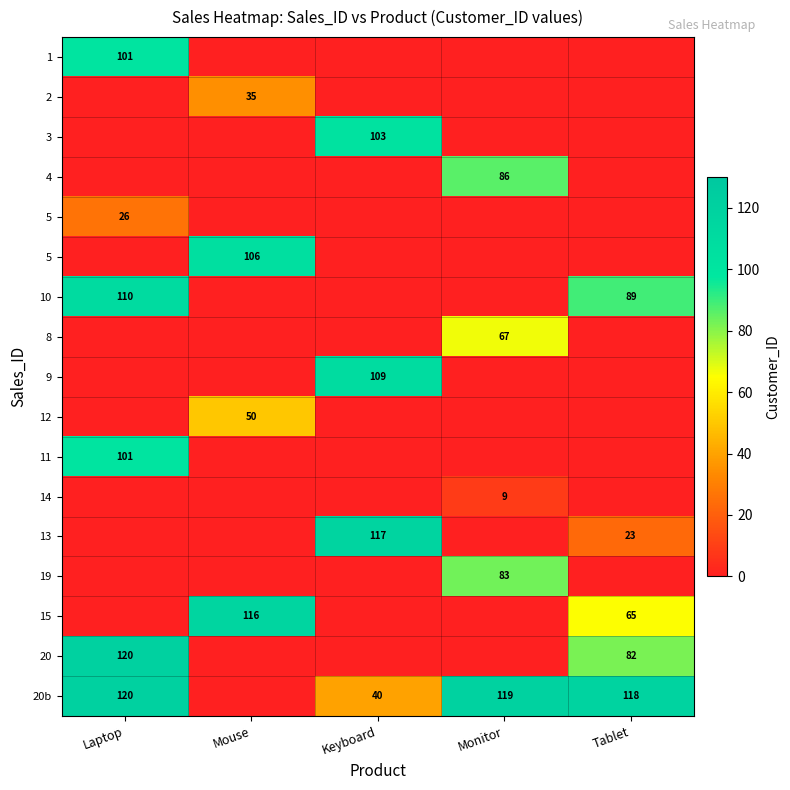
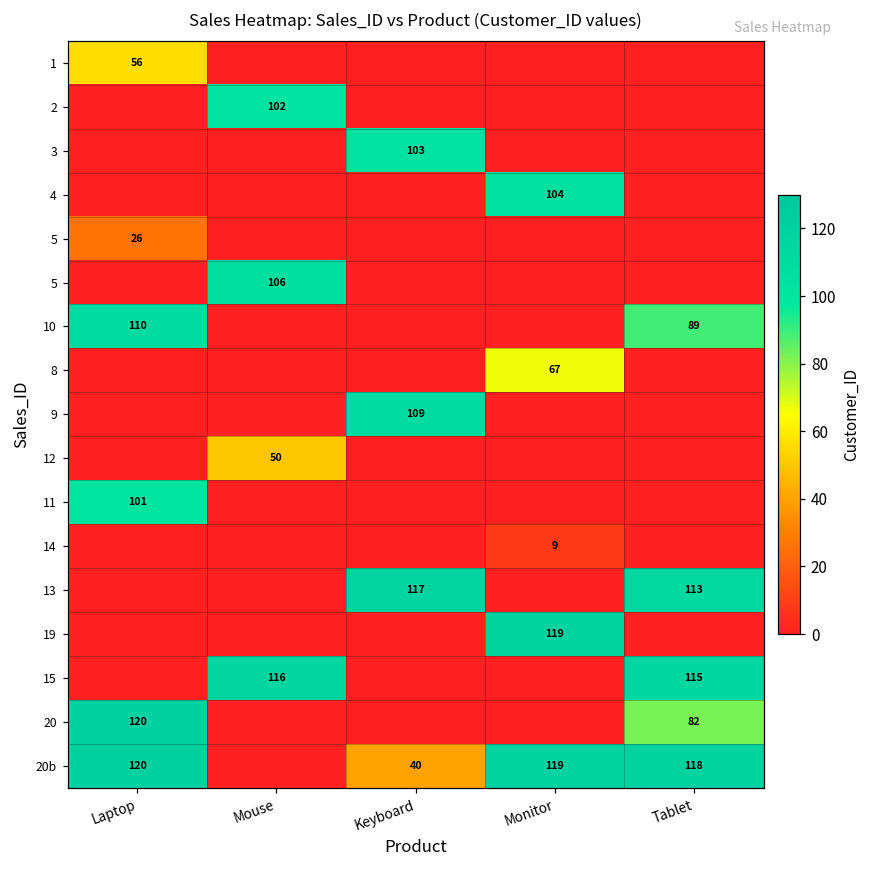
  {
    "1": {
-     "Laptop": 101
+     "Laptop": 56
    },
    "2": {
-     "Mouse": 35
+     "Mouse": 102
    },
    "3": {
      "Keyboard": 103
    },
    "4": {
-     "Monitor": 86
+     "Monitor": 104
    },
    "10": {
      "Laptop": 110,
      "Tablet": 89
    },
    "8": {
      "Monitor": 67
    },
    "9": {
      "Keyboard": 109
    },
    "12": {
      "Mouse": 50
    },
    "11": {
      "Laptop": 101
    },
    "14": {
      "Monitor": 9
    },
    "13": {
      "Keyboard": 117,
-     "Tablet": 23
+     "Tablet": 113
    },
    "19": {
-     "Monitor": 83
+     "Monitor": 119
    },
    "15": {
      "Mouse": 116,
-     "Tablet": 65
+     "Tablet": 115
    },
    "20": {
      "Laptop": 120,
      "Tablet": 82
    },
    "20b": {
      "Laptop": 120,
      "Keyboard": 40,
      "Monitor": 119,
      "Tablet": 118
    }
  }
